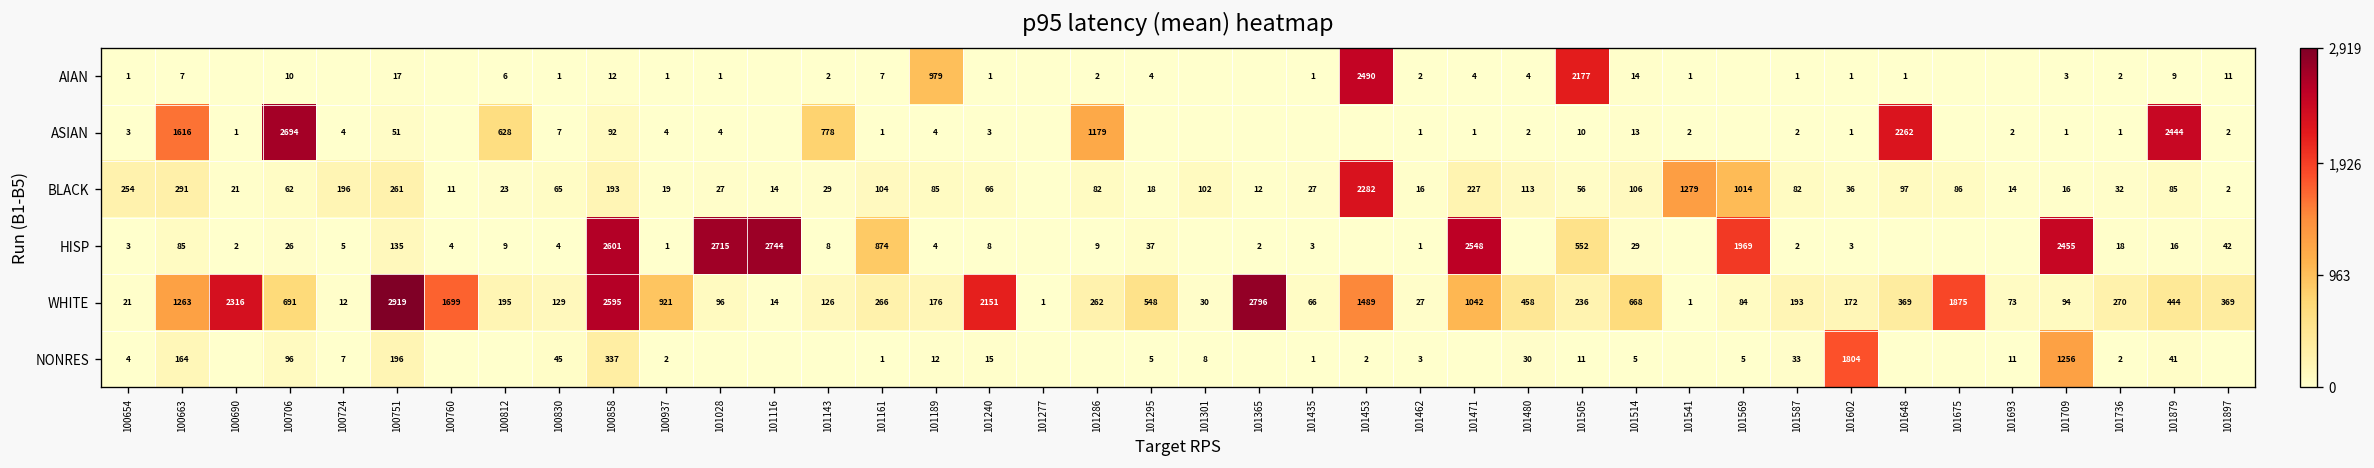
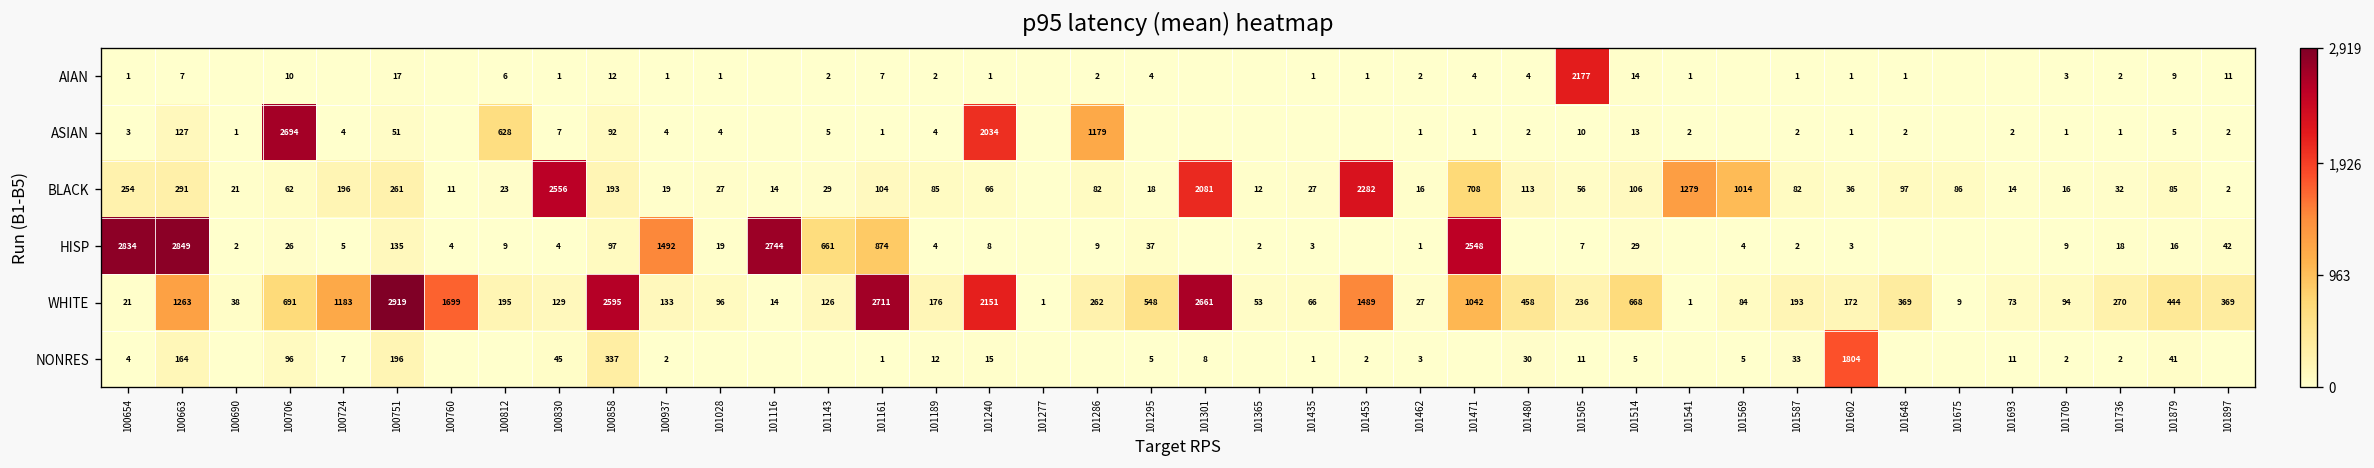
  {
    "AIAN": {
      "100654": 1,
      "100663": 7,
      "100706": 10,
      "100751": 17,
      "100812": 6,
      "100830": 1,
      "100858": 12,
      "100937": 1,
      "101028": 1,
      "101143": 2,
      "101161": 7,
-     "101189": 979,
+     "101189": 2,
      "101240": 1,
      "101286": 2,
      "101295": 4,
      "101435": 1,
-     "101453": 2490,
+     "101453": 1,
      "101462": 2,
      "101471": 4,
      "101480": 4,
      "101505": 2177,
      "101514": 14,
      "101541": 1,
      "101587": 1,
      "101602": 1,
      "101648": 1,
      "101709": 3,
      "101736": 2,
      "101879": 9,
      "101897": 11
    },
    "ASIAN": {
      "100654": 3,
-     "100663": 1616,
+     "100663": 127,
      "100690": 1,
      "100706": 2694,
      "100724": 4,
      "100751": 51,
      "100812": 628,
      "100830": 7,
      "100858": 92,
      "100937": 4,
      "101028": 4,
-     "101143": 778,
+     "101143": 5,
      "101161": 1,
      "101189": 4,
-     "101240": 3,
+     "101240": 2034,
      "101286": 1179,
      "101462": 1,
      "101471": 1,
      "101480": 2,
      "101505": 10,
      "101514": 13,
      "101541": 2,
      "101587": 2,
      "101602": 1,
-     "101648": 2262,
+     "101648": 2,
      "101693": 2,
      "101709": 1,
      "101736": 1,
-     "101879": 2444,
+     "101879": 5,
      "101897": 2
    },
    "BLACK": {
      "100654": 254,
      "100663": 291,
      "100690": 21,
      "100706": 62,
      "100724": 196,
      "100751": 261,
      "100760": 11,
      "100812": 23,
-     "100830": 65,
+     "100830": 2556,
      "100858": 193,
      "100937": 19,
      "101028": 27,
      "101116": 14,
      "101143": 29,
      "101161": 104,
      "101189": 85,
      "101240": 66,
      "101286": 82,
      "101295": 18,
-     "101301": 102,
+     "101301": 2081,
      "101365": 12,
      "101435": 27,
      "101453": 2282,
      "101462": 16,
-     "101471": 227,
+     "101471": 708,
      "101480": 113,
      "101505": 56,
      "101514": 106,
      "101541": 1279,
      "101569": 1014,
      "101587": 82,
      "101602": 36,
      "101648": 97,
      "101675": 86,
      "101693": 14,
      "101709": 16,
      "101736": 32,
      "101879": 85,
      "101897": 2
    },
    "HISP": {
-     "100654": 3,
-     "100663": 85,
+     "100654": 2834,
+     "100663": 2849,
      "100690": 2,
      "100706": 26,
      "100724": 5,
      "100751": 135,
      "100760": 4,
      "100812": 9,
      "100830": 4,
-     "100858": 2601,
-     "100937": 1,
-     "101028": 2715,
+     "100858": 97,
+     "100937": 1492,
+     "101028": 19,
      "101116": 2744,
-     "101143": 8,
+     "101143": 661,
      "101161": 874,
      "101189": 4,
      "101240": 8,
      "101286": 9,
      "101295": 37,
      "101365": 2,
      "101435": 3,
      "101462": 1,
      "101471": 2548,
-     "101505": 552,
+     "101505": 7,
      "101514": 29,
-     "101569": 1969,
+     "101569": 4,
      "101587": 2,
      "101602": 3,
-     "101709": 2455,
+     "101709": 9,
      "101736": 18,
      "101879": 16,
      "101897": 42
    },
    "WHITE": {
      "100654": 21,
      "100663": 1263,
-     "100690": 2316,
+     "100690": 38,
      "100706": 691,
-     "100724": 12,
+     "100724": 1183,
      "100751": 2919,
      "100760": 1699,
      "100812": 195,
      "100830": 129,
      "100858": 2595,
-     "100937": 921,
+     "100937": 133,
      "101028": 96,
      "101116": 14,
      "101143": 126,
-     "101161": 266,
+     "101161": 2711,
      "101189": 176,
      "101240": 2151,
      "101277": 1,
      "101286": 262,
      "101295": 548,
-     "101301": 30,
-     "101365": 2796,
+     "101301": 2661,
+     "101365": 53,
      "101435": 66,
      "101453": 1489,
      "101462": 27,
      "101471": 1042,
      "101480": 458,
      "101505": 236,
      "101514": 668,
      "101541": 1,
      "101569": 84,
      "101587": 193,
      "101602": 172,
      "101648": 369,
-     "101675": 1875,
+     "101675": 9,
      "101693": 73,
      "101709": 94,
      "101736": 270,
      "101879": 444,
      "101897": 369
    },
    "NONRES": {
      "100654": 4,
      "100663": 164,
      "100706": 96,
      "100724": 7,
      "100751": 196,
      "100830": 45,
      "100858": 337,
      "100937": 2,
      "101161": 1,
      "101189": 12,
      "101240": 15,
      "101295": 5,
      "101301": 8,
      "101435": 1,
      "101453": 2,
      "101462": 3,
      "101480": 30,
      "101505": 11,
      "101514": 5,
      "101569": 5,
      "101587": 33,
      "101602": 1804,
      "101693": 11,
-     "101709": 1256,
+     "101709": 2,
      "101736": 2,
      "101879": 41
    }
  }
